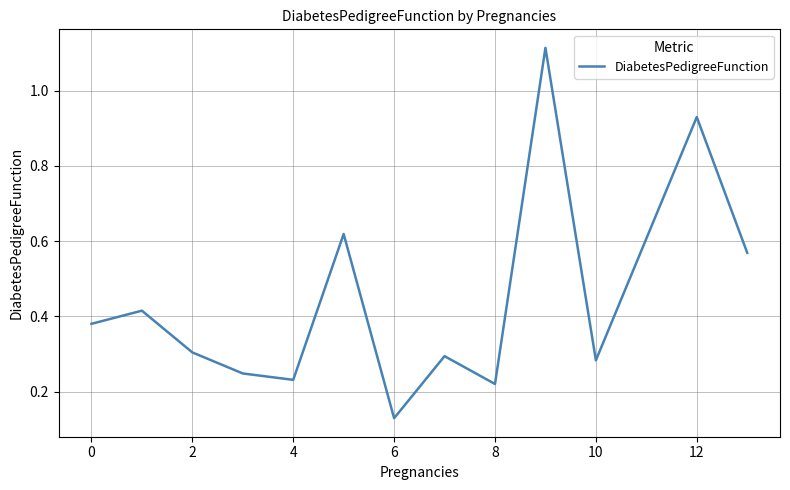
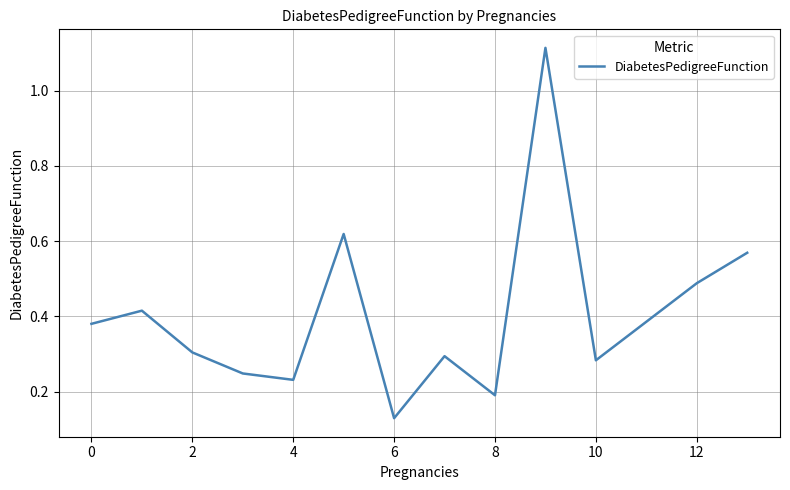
  {
    "0": 0.38,
    "2": 0.30,
    "4": 0.23,
    "6": 0.13,
-   "8": 0.22,
+   "8": 0.19,
    "10": 0.28,
-   "12": 0.93
+   "12": 0.49
  }
